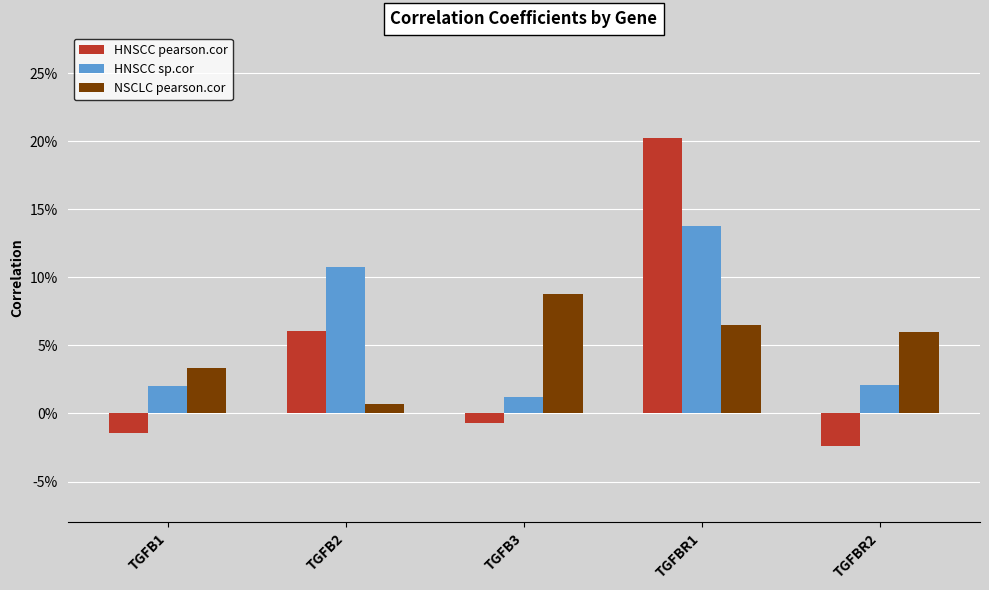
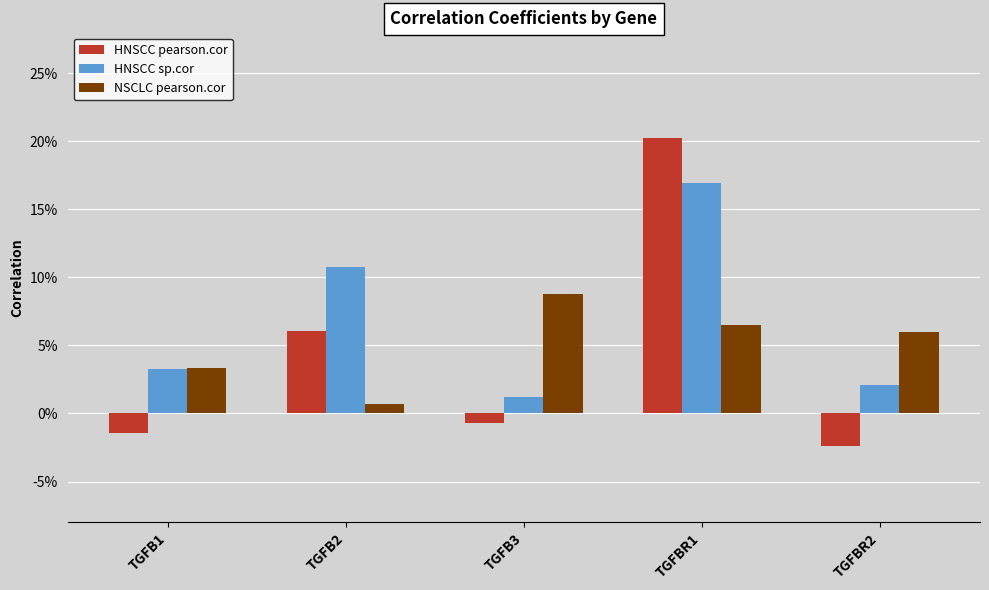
  {
    "HNSCC pearson.cor": {
      "TGFB1": "-1.4%",
      "TGFB2": "6.0%",
      "TGFB3": "-0.7%",
      "TGFBR1": "20.2%",
      "TGFBR2": "-2.4%"
    },
    "HNSCC sp.cor": {
-     "TGFB1": "2.0%",
+     "TGFB1": "3.3%",
      "TGFB2": "10.8%",
      "TGFB3": "1.2%",
-     "TGFBR1": "13.8%",
+     "TGFBR1": "16.9%",
      "TGFBR2": "2.1%"
    },
    "NSCLC pearson.cor": {
      "TGFB1": "3.4%",
      "TGFB2": "0.7%",
      "TGFB3": "8.8%",
      "TGFBR1": "6.5%",
      "TGFBR2": "6.0%"
    }
  }
